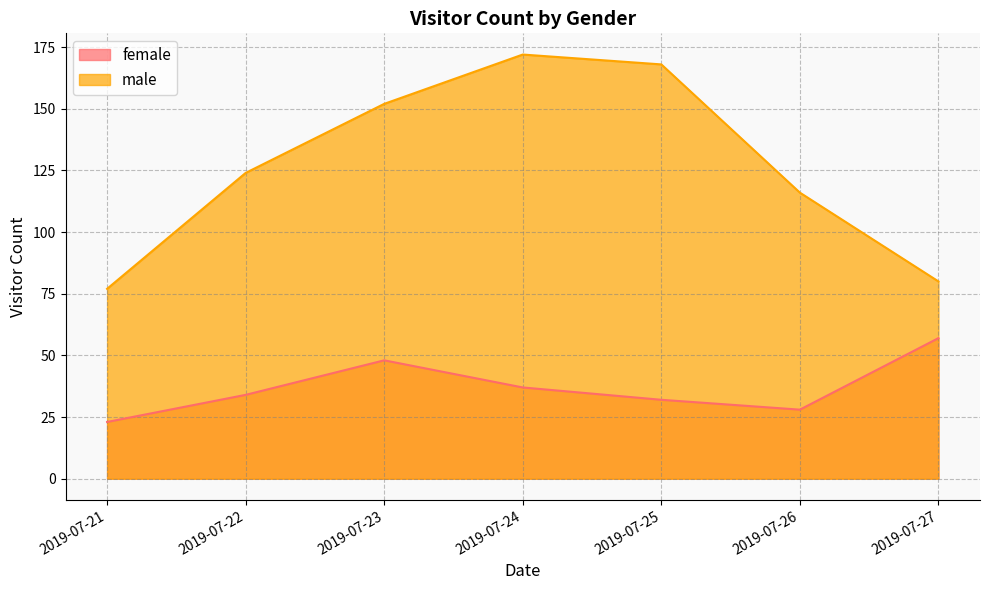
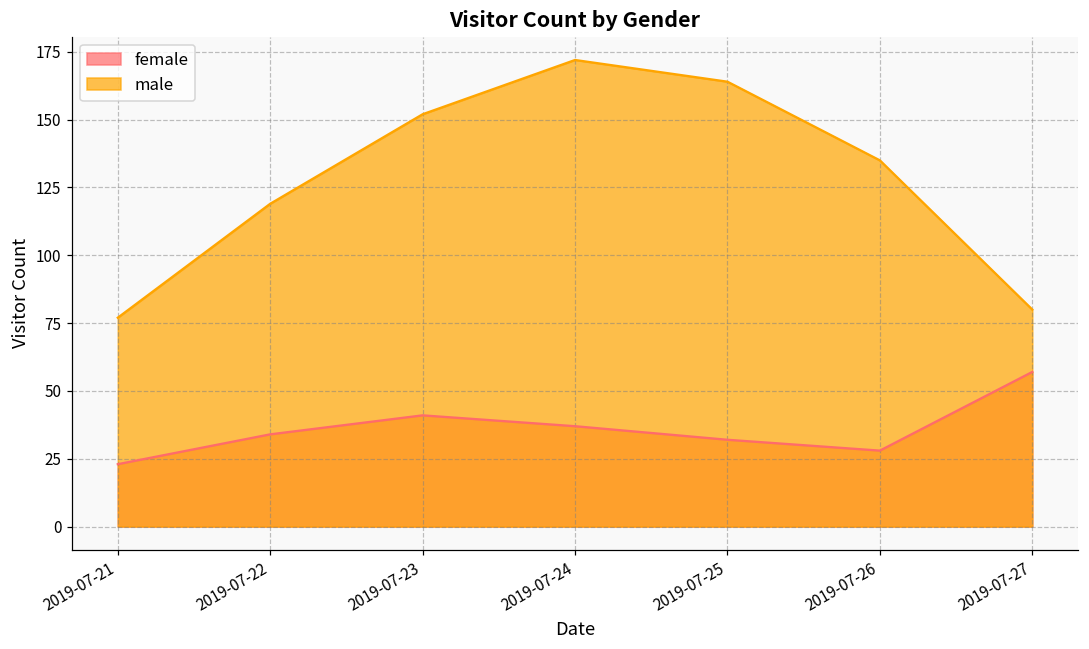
  {
    "female": {
      "2019-07-21": 23,
      "2019-07-22": 34,
-     "2019-07-23": 48,
+     "2019-07-23": 41,
      "2019-07-24": 37,
      "2019-07-25": 32,
      "2019-07-26": 28,
      "2019-07-27": 57
    },
    "male": {
      "2019-07-21": 77,
-     "2019-07-22": 124,
+     "2019-07-22": 119,
      "2019-07-23": 152,
      "2019-07-24": 172,
-     "2019-07-25": 168,
-     "2019-07-26": 116,
+     "2019-07-25": 164,
+     "2019-07-26": 135,
      "2019-07-27": 80
    }
  }
